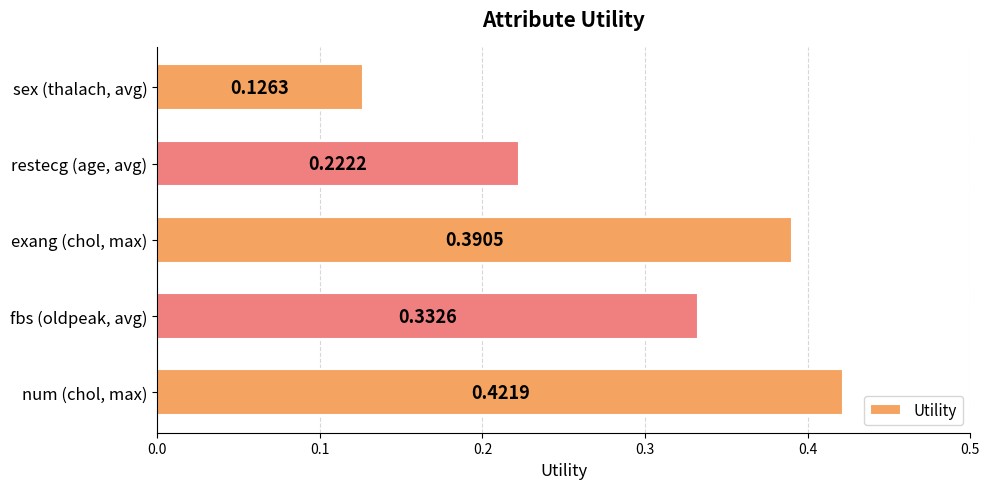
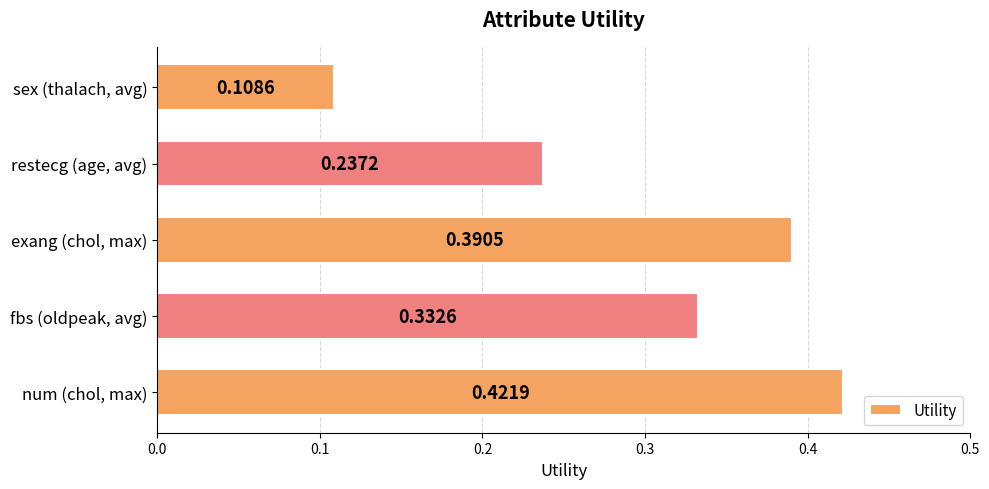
  {
-   "sex (thalach, avg)": 0.1263,
-   "restecg (age, avg)": 0.2222,
+   "sex (thalach, avg)": 0.1086,
+   "restecg (age, avg)": 0.2372,
    "exang (chol, max)": 0.3905,
    "fbs (oldpeak, avg)": 0.3326,
    "num (chol, max)": 0.4219
  }
